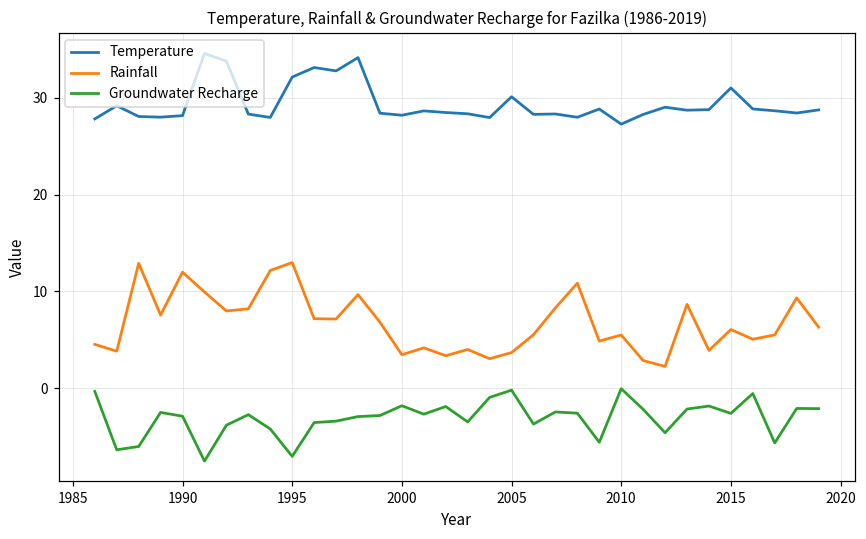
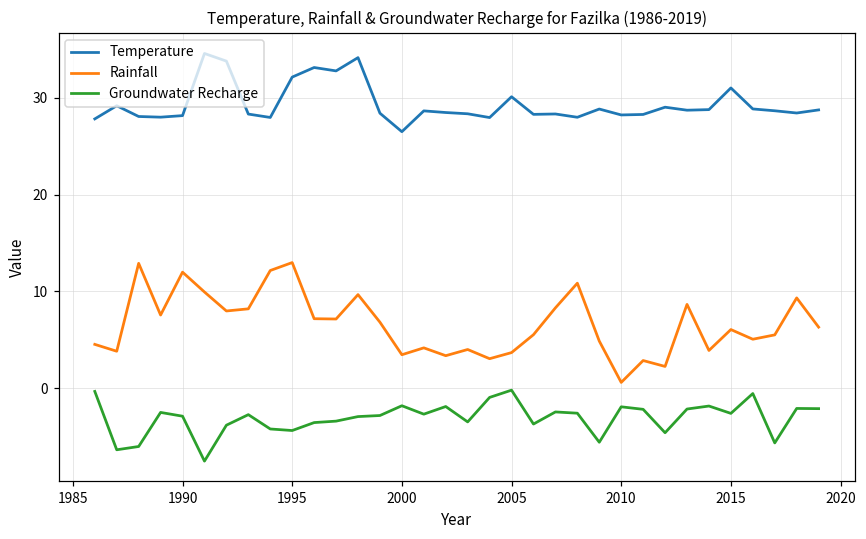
  {
    "Temperature": {
      "1990": 28,
      "1995": 32,
-     "2000": 28,
+     "2000": 27,
      "2005": 30,
-     "2010": 27,
+     "2010": 28,
      "2015": 31
    },
    "Rainfall": {
      "1990": 12,
      "1995": 13,
      "2000": 3,
      "2005": 4,
-     "2010": 6,
+     "2010": 1,
      "2015": 6
    },
    "Groundwater Recharge": {
      "1990": -3,
-     "1995": -7,
+     "1995": -4,
      "2000": -2,
      "2005": 0,
-     "2010": 0,
+     "2010": -2,
      "2015": -3
    }
  }
